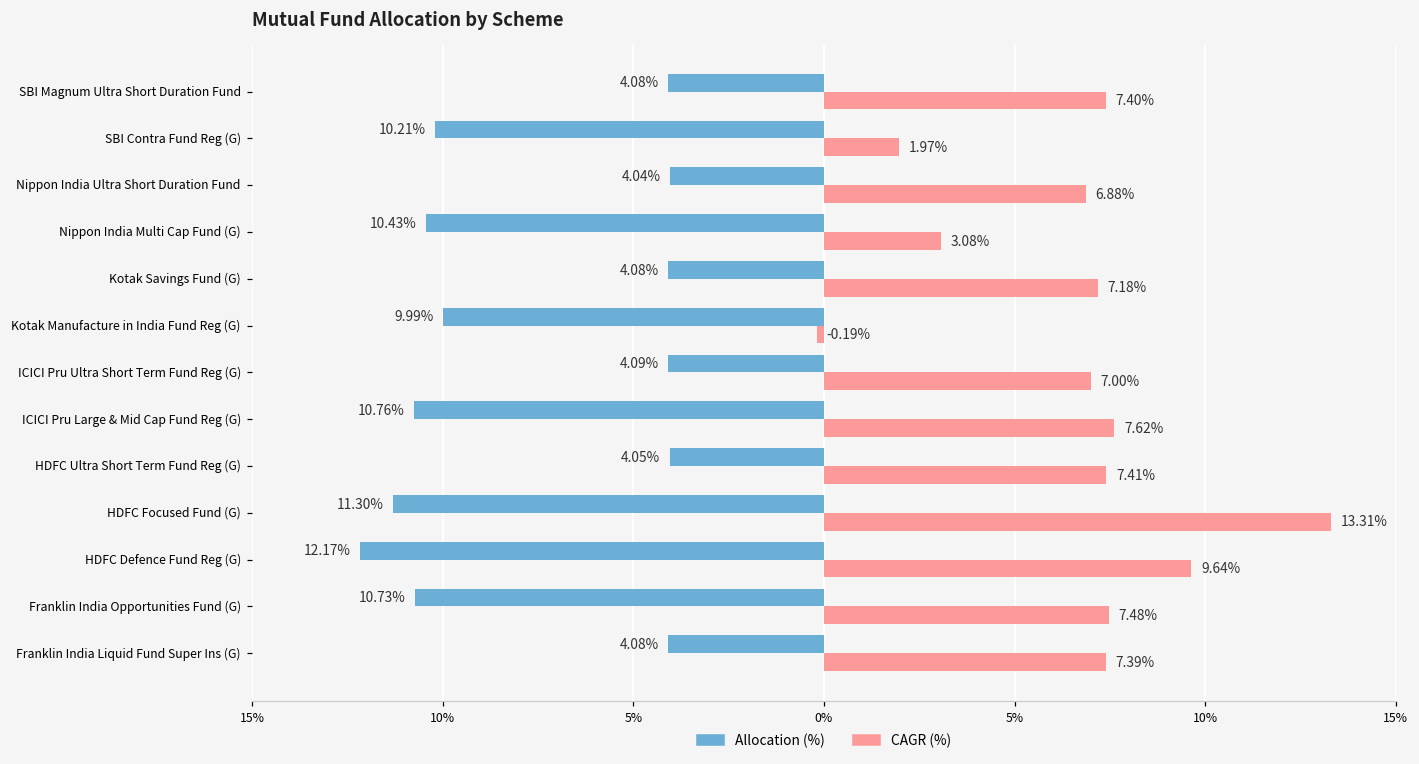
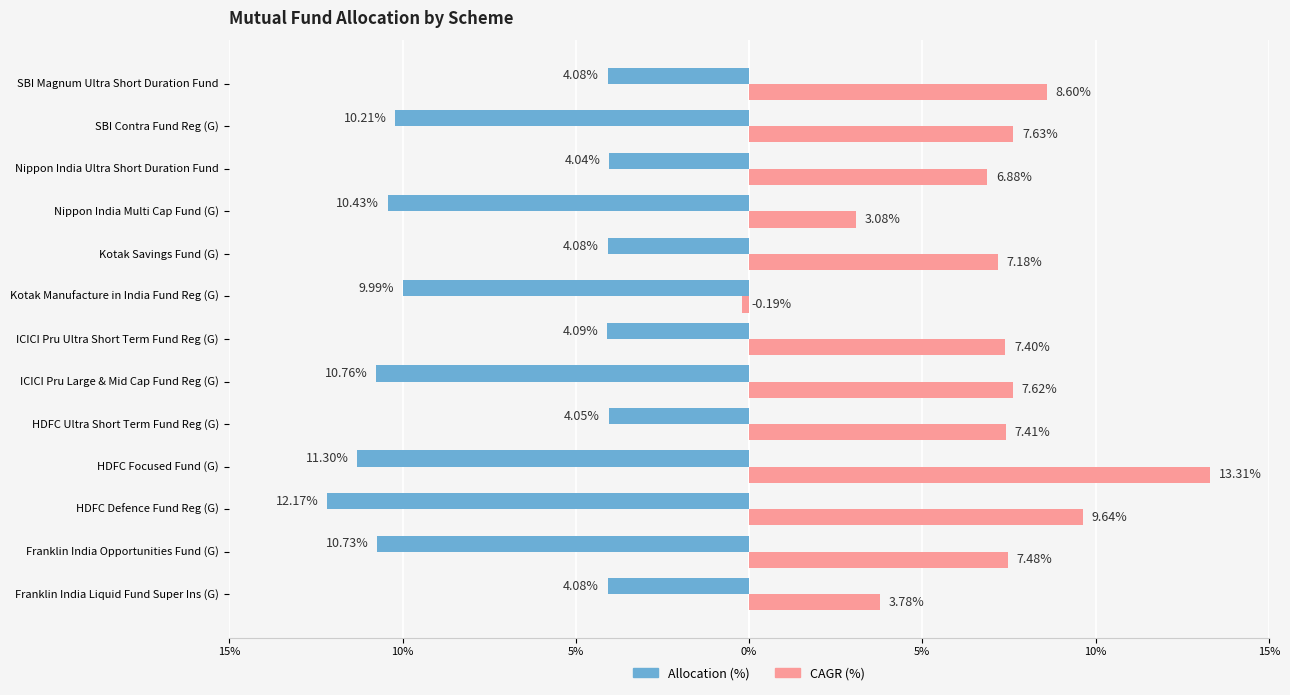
  {
    "CAGR (%)": {
-     "SBI Magnum Ultra Short Duration Fund": "7.40%",
-     "SBI Contra Fund Reg (G)": "1.97%",
+     "SBI Magnum Ultra Short Duration Fund": "8.60%",
+     "SBI Contra Fund Reg (G)": "7.63%",
      "Nippon India Ultra Short Duration Fund": "6.88%",
      "Nippon India Multi Cap Fund (G)": "3.08%",
      "Kotak Savings Fund (G)": "7.18%",
      "Kotak Manufacture in India Fund Reg (G)": "-0.19%",
-     "ICICI Pru Ultra Short Term Fund Reg (G)": "7.00%",
+     "ICICI Pru Ultra Short Term Fund Reg (G)": "7.40%",
      "ICICI Pru Large & Mid Cap Fund Reg (G)": "7.62%",
      "HDFC Ultra Short Term Fund Reg (G)": "7.41%",
      "HDFC Focused Fund (G)": "13.31%",
      "HDFC Defence Fund Reg (G)": "9.64%",
      "Franklin India Opportunities Fund (G)": "7.48%",
-     "Franklin India Liquid Fund Super Ins (G)": "7.39%"
+     "Franklin India Liquid Fund Super Ins (G)": "3.78%"
    }
  }
